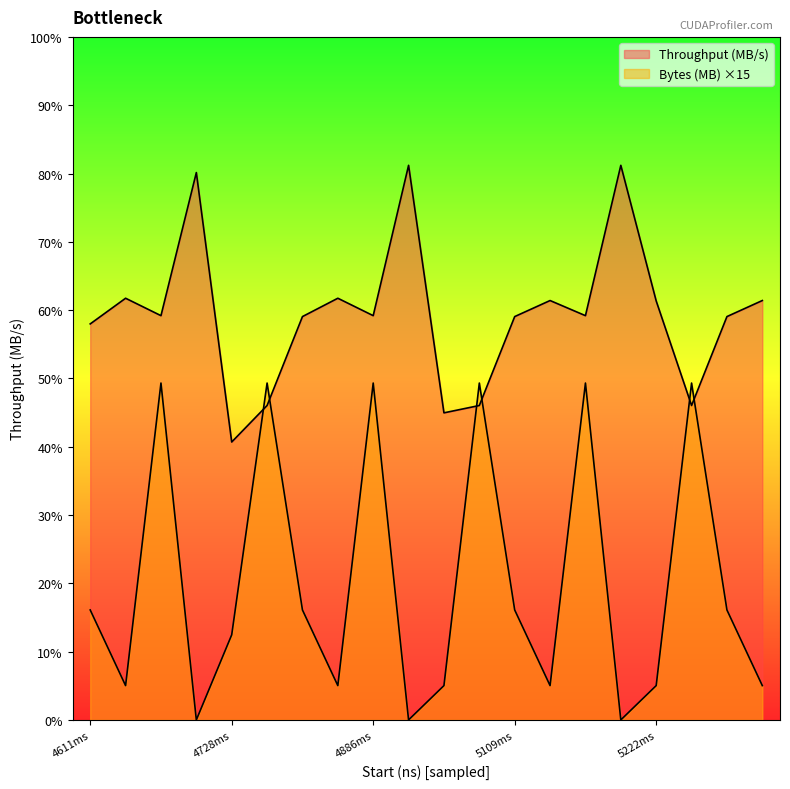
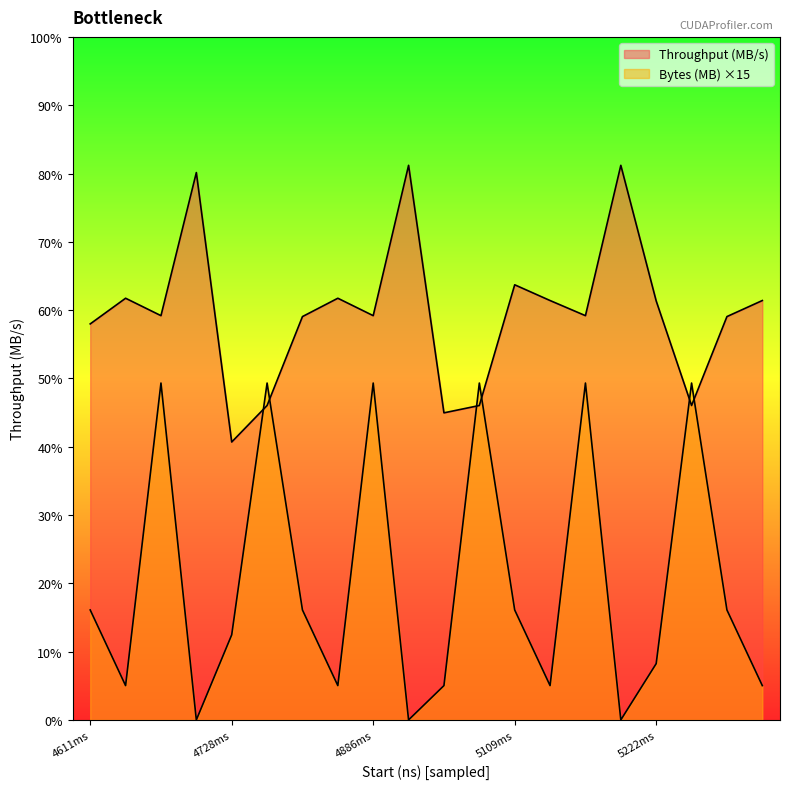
  {
    "Throughput (MB/s)": {
      "4611ms": "58%",
      "4728ms": "41%",
      "4886ms": "59%",
-     "5109ms": "59%",
+     "5109ms": "64%",
      "5222ms": "61%"
    },
    "Bytes (MB) ×15": {
      "4611ms": "16%",
      "4728ms": "12%",
      "4886ms": "49%",
      "5109ms": "16%",
-     "5222ms": "5%"
+     "5222ms": "8%"
    }
  }
